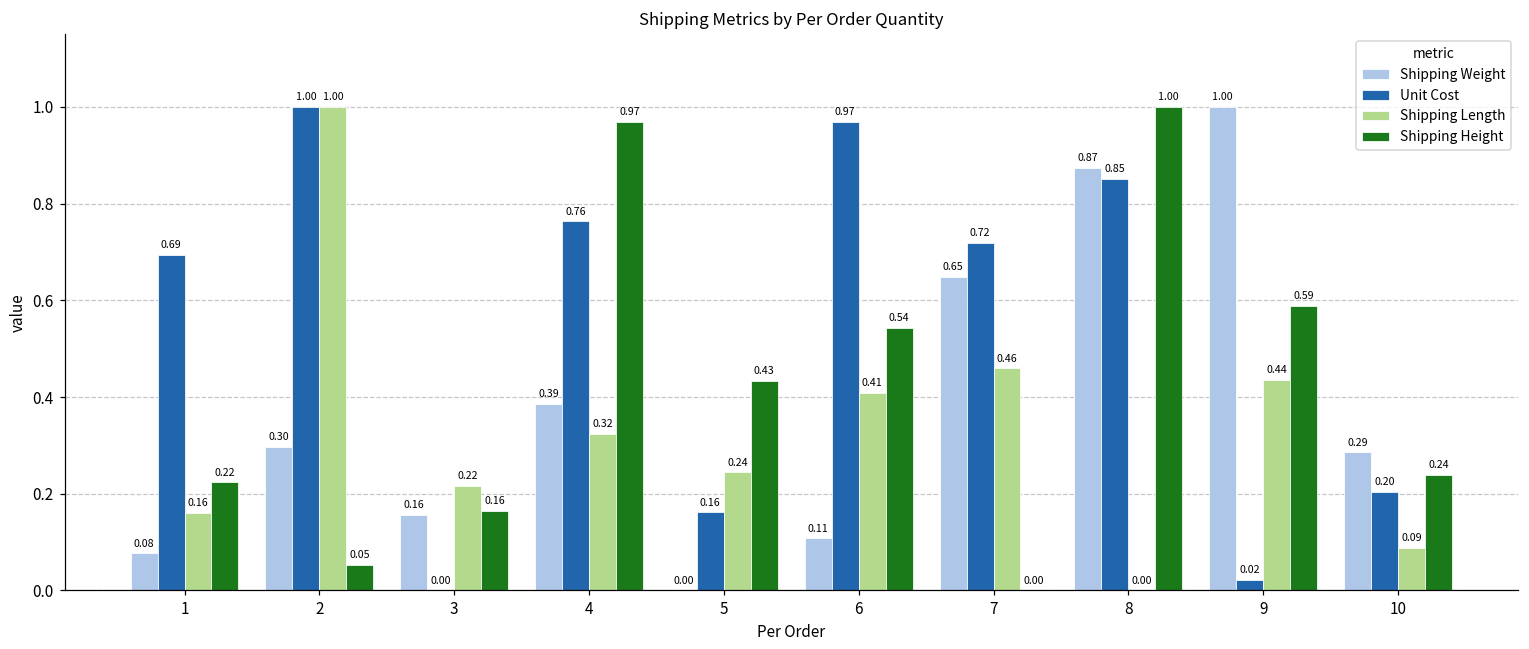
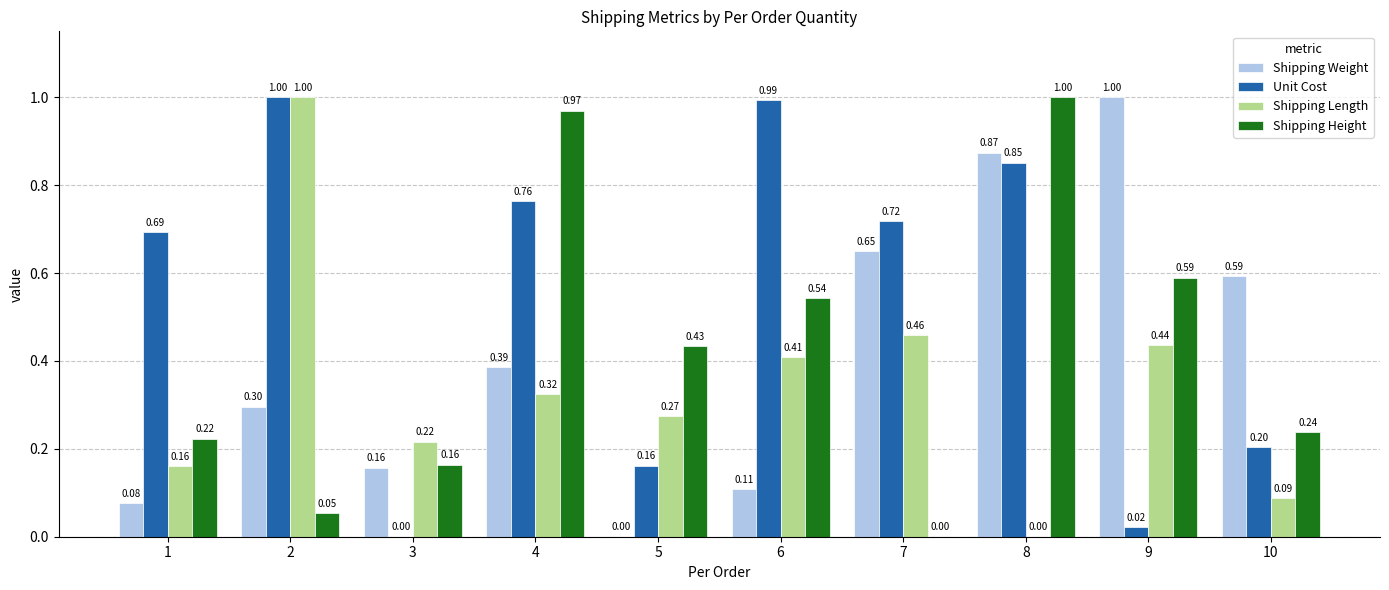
  {
    "Shipping Weight": {
      "1": 0.08,
      "2": 0.30,
      "3": 0.16,
      "4": 0.39,
      "5": 0.00,
      "6": 0.11,
      "7": 0.65,
      "8": 0.87,
      "9": 1.00,
-     "10": 0.29
+     "10": 0.59
    },
    "Unit Cost": {
      "1": 0.69,
      "2": 1.00,
      "3": 0.00,
      "4": 0.76,
      "5": 0.16,
-     "6": 0.97,
+     "6": 0.99,
      "7": 0.72,
      "8": 0.85,
      "9": 0.02,
      "10": 0.20
    },
    "Shipping Length": {
      "1": 0.16,
      "2": 1.00,
      "3": 0.22,
      "4": 0.32,
-     "5": 0.24,
+     "5": 0.27,
      "6": 0.41,
      "7": 0.46,
      "8": 0.00,
      "9": 0.44,
      "10": 0.09
    },
    "Shipping Height": {
      "1": 0.22,
      "2": 0.05,
      "3": 0.16,
      "4": 0.97,
      "5": 0.43,
      "6": 0.54,
      "7": 0.00,
      "8": 1.00,
      "9": 0.59,
      "10": 0.24
    }
  }
